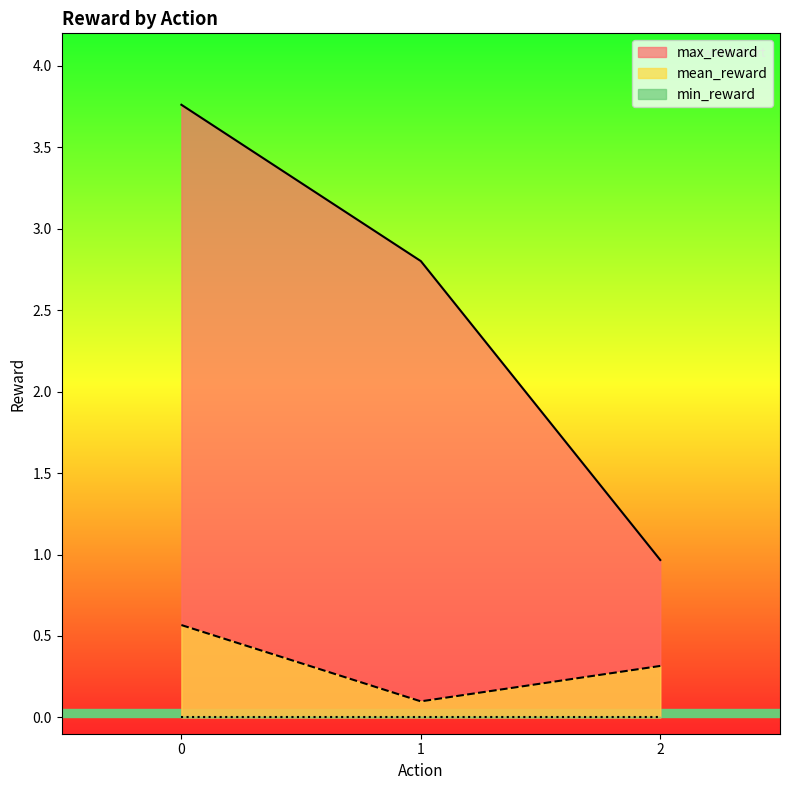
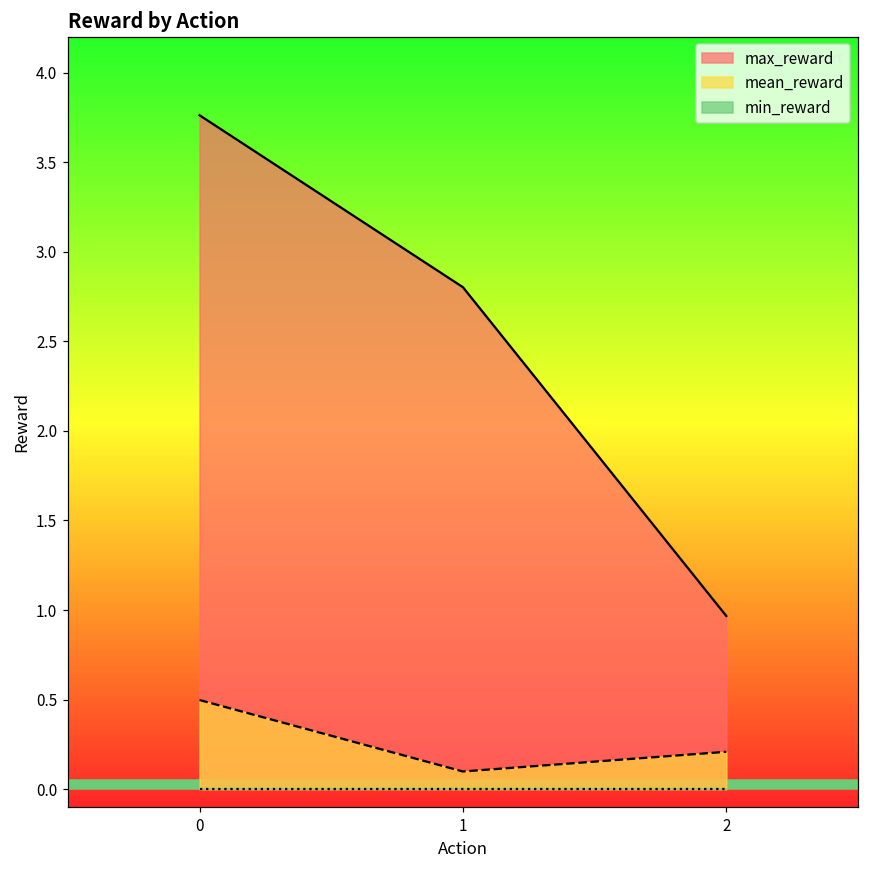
  {
    "max_reward": {
      "0": 3.76,
      "1": 2.80,
      "2": 0.97
    },
    "mean_reward": {
-     "0": 0.57,
+     "0": 0.50,
      "1": 0.10,
-     "2": 0.32
+     "2": 0.21
    }
  }
